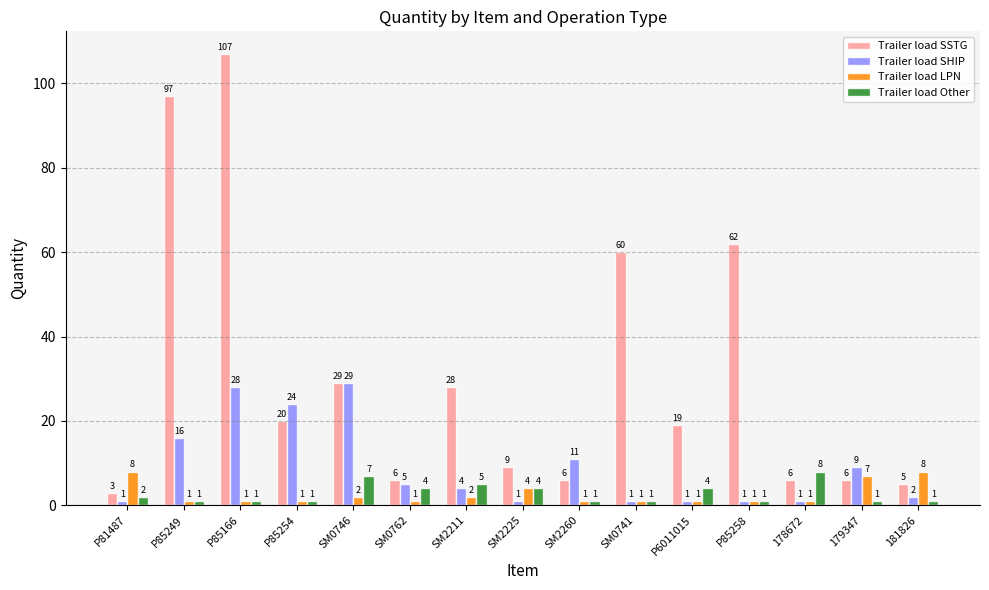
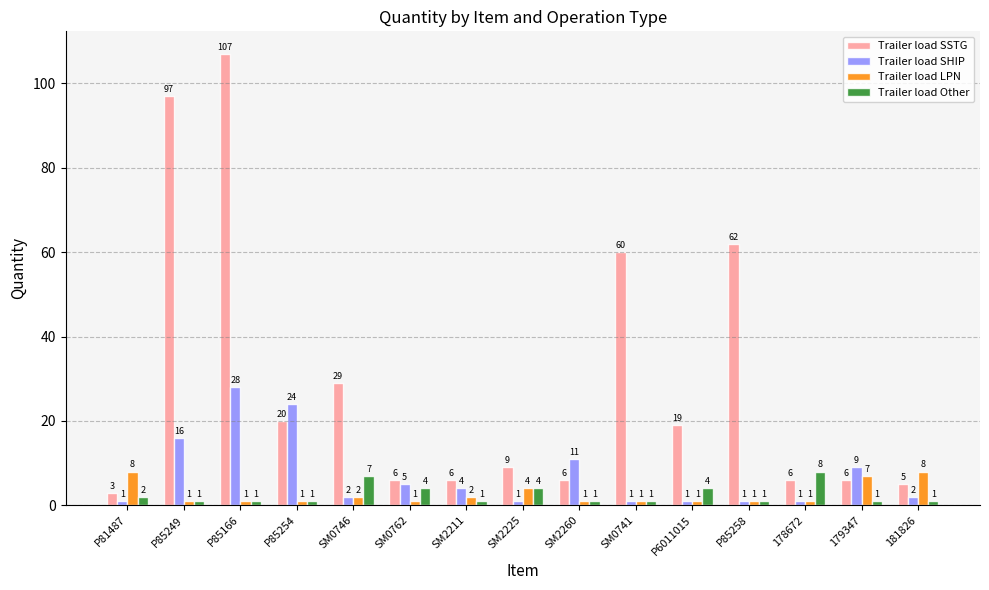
  {
    "Trailer load SSTG": {
      "P81487": 3,
      "P85249": 97,
      "P85166": 107,
      "P85254": 20,
      "SM0746": 29,
      "SM0762": 6,
-     "SM2211": 28,
+     "SM2211": 6,
      "SM2225": 9,
      "SM2260": 6,
      "SM0741": 60,
      "P6011015": 19,
      "P85258": 62,
      "178672": 6,
      "179347": 6,
      "181826": 5
    },
    "Trailer load SHIP": {
      "P81487": 1,
      "P85249": 16,
      "P85166": 28,
      "P85254": 24,
-     "SM0746": 29,
+     "SM0746": 2,
      "SM0762": 5,
      "SM2211": 4,
      "SM2225": 1,
      "SM2260": 11,
      "SM0741": 1,
      "P6011015": 1,
      "P85258": 1,
      "178672": 1,
      "179347": 9,
      "181826": 2
    },
    "Trailer load LPN": {
      "P81487": 8,
      "P85249": 1,
      "P85166": 1,
      "P85254": 1,
      "SM0746": 2,
      "SM0762": 1,
      "SM2211": 2,
      "SM2225": 4,
      "SM2260": 1,
      "SM0741": 1,
      "P6011015": 1,
      "P85258": 1,
      "178672": 1,
      "179347": 7,
      "181826": 8
    },
    "Trailer load Other": {
      "P81487": 2,
      "P85249": 1,
      "P85166": 1,
      "P85254": 1,
      "SM0746": 7,
      "SM0762": 4,
-     "SM2211": 5,
+     "SM2211": 1,
      "SM2225": 4,
      "SM2260": 1,
      "SM0741": 1,
      "P6011015": 4,
      "P85258": 1,
      "178672": 8,
      "179347": 1,
      "181826": 1
    }
  }
